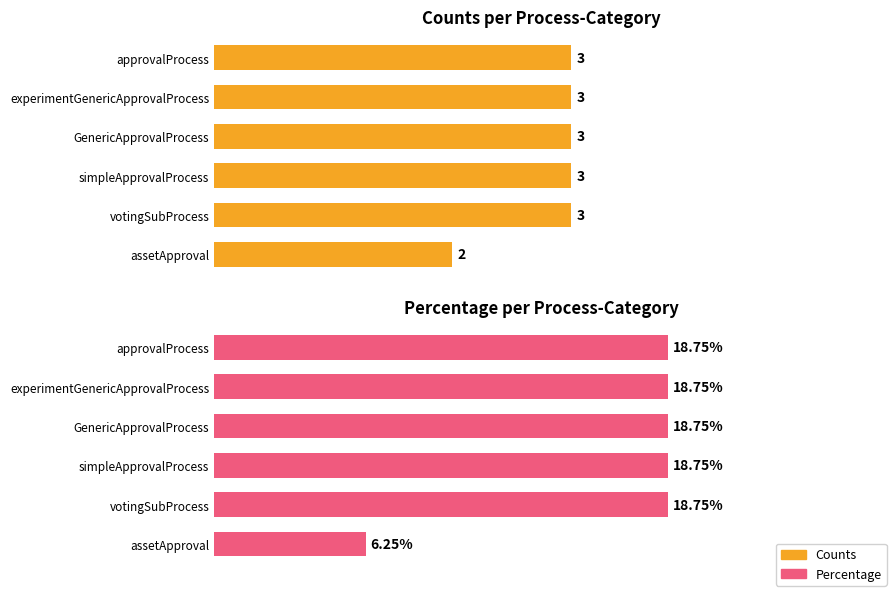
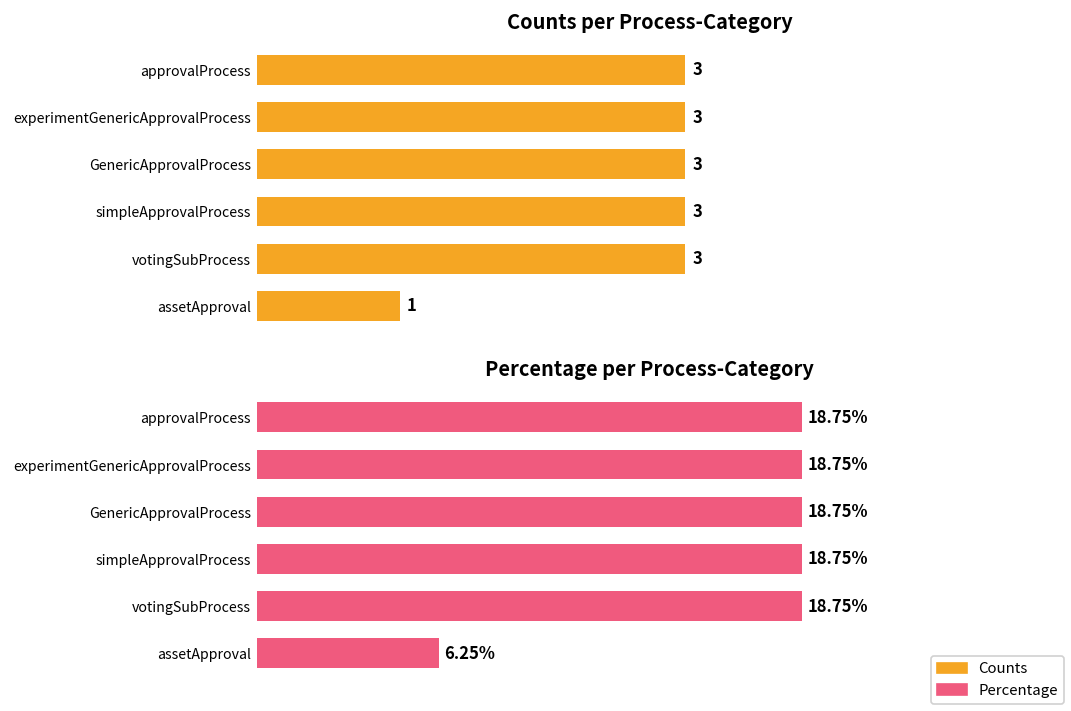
  {
    "Counts per Process-Category": {
      "approvalProcess": "3",
      "experimentGenericApprovalProcess": "3",
      "GenericApprovalProcess": "3",
      "simpleApprovalProcess": "3",
      "votingSubProcess": "3",
-     "assetApproval": "2"
+     "assetApproval": "1"
    },
    "Percentage per Process-Category": {
      "approvalProcess": "18.75%",
      "experimentGenericApprovalProcess": "18.75%",
      "GenericApprovalProcess": "18.75%",
      "simpleApprovalProcess": "18.75%",
      "votingSubProcess": "18.75%",
      "assetApproval": "6.25%"
    }
  }
